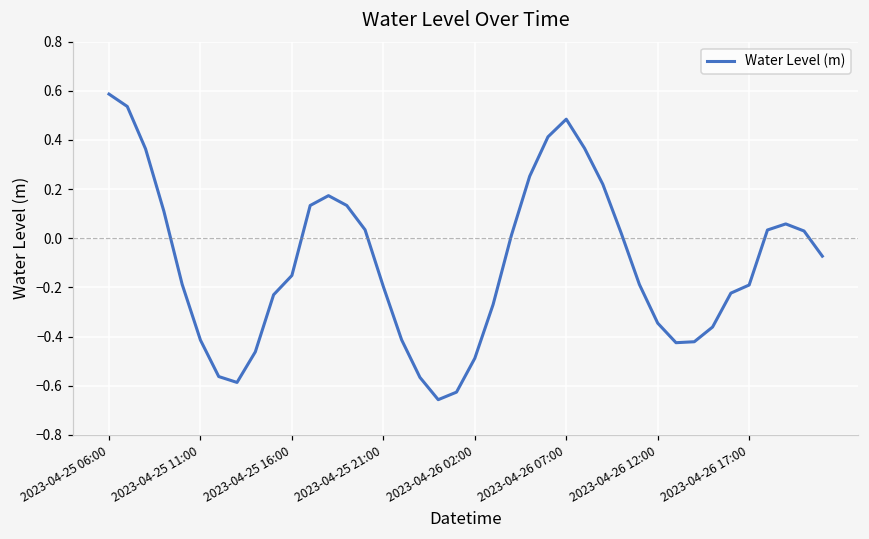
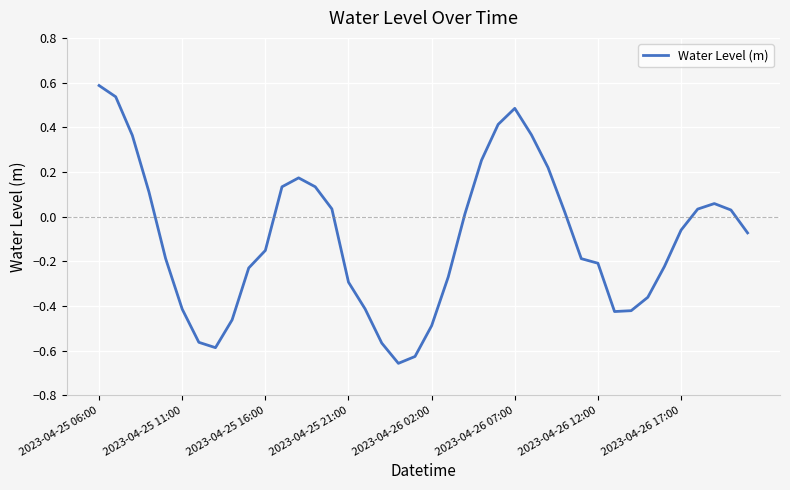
  {
    "2023-04-25 06:00": 0.59,
    "2023-04-25 11:00": -0.41,
    "2023-04-25 16:00": -0.15,
-   "2023-04-25 21:00": -0.20,
+   "2023-04-25 21:00": -0.29,
    "2023-04-26 02:00": -0.49,
    "2023-04-26 07:00": 0.48,
-   "2023-04-26 12:00": -0.35,
-   "2023-04-26 17:00": -0.19
+   "2023-04-26 12:00": -0.21,
+   "2023-04-26 17:00": -0.06
  }
